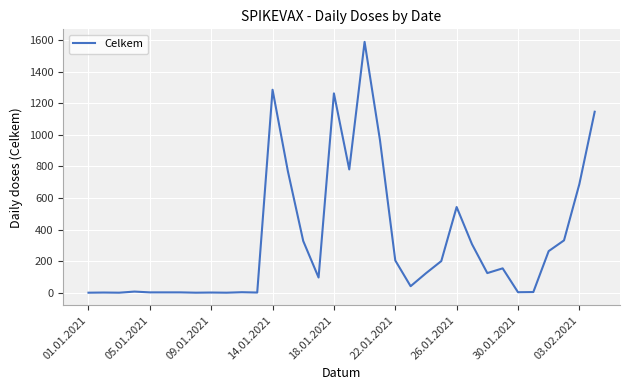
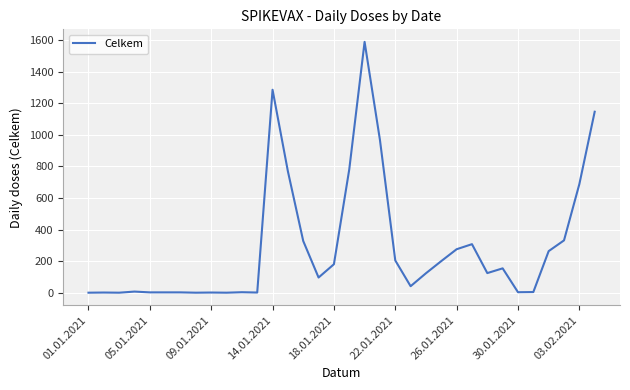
  {
    "01.01.2021": 0,
    "05.01.2021": 0,
    "09.01.2021": 0,
    "14.01.2021": 1290,
-   "18.01.2021": 1260,
+   "18.01.2021": 180,
    "22.01.2021": 210,
-   "26.01.2021": 540,
+   "26.01.2021": 280,
    "30.01.2021": 0,
    "03.02.2021": 690
  }
